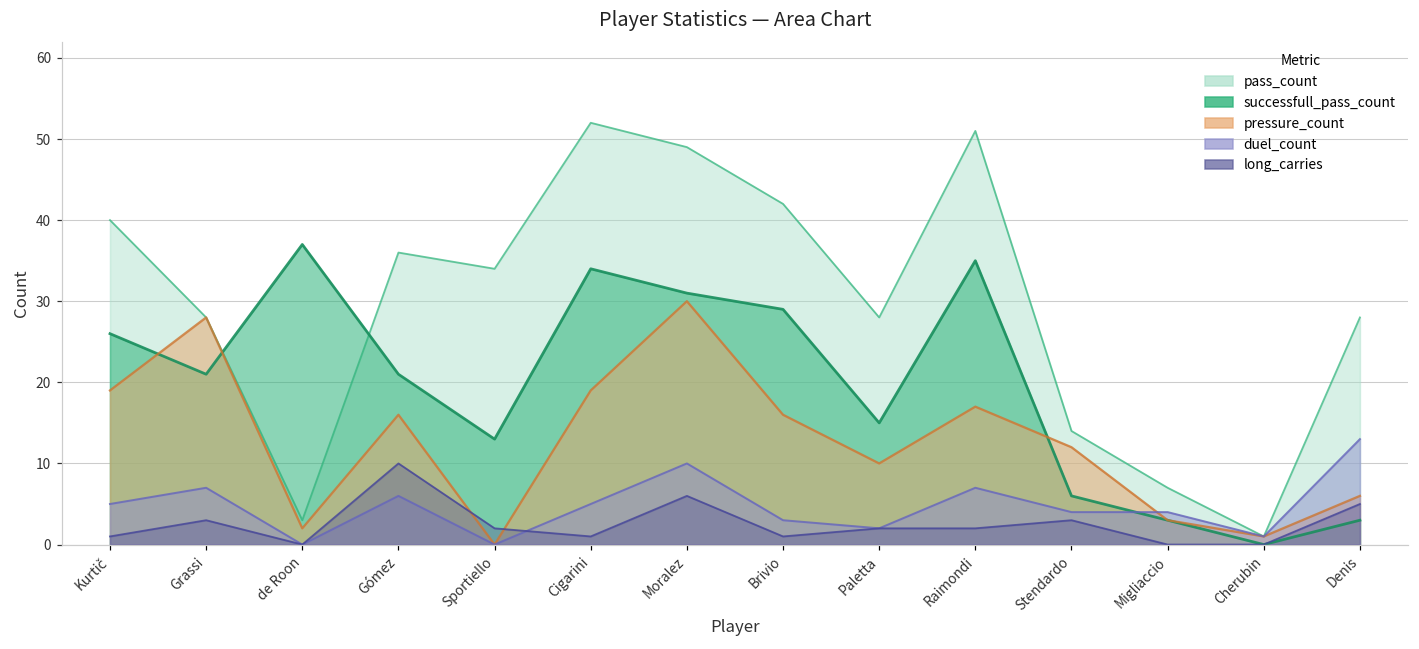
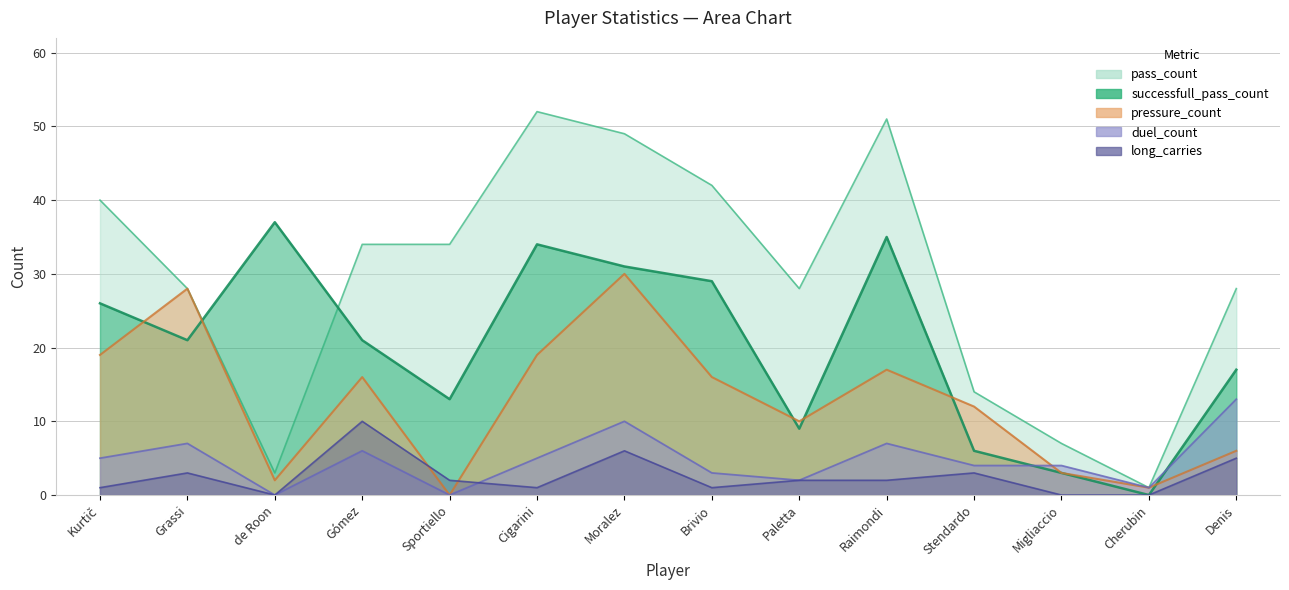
  {
    "pass_count": {
      "Kurtič": 40,
      "de Roon": 3,
-     "Gómez": 36,
+     "Gómez": 34,
      "Sportiello": 34,
      "Cigarini": 52,
      "Moralez": 49,
      "Brivio": 42,
      "Paletta": 28,
      "Raimondi": 51,
      "Stendardo": 14,
      "Migliaccio": 7,
      "Denis": 28
    },
    "successfull_pass_count": {
      "Kurtič": 26,
      "Grassi": 21,
      "de Roon": 37,
      "Gómez": 21,
      "Sportiello": 13,
      "Cigarini": 34,
      "Moralez": 31,
      "Brivio": 29,
-     "Paletta": 15,
+     "Paletta": 9,
      "Raimondi": 35,
      "Stendardo": 6,
-     "Denis": 3
+     "Denis": 17
    },
    "pressure_count": {
      "Kurtič": 19,
      "de Roon": 2,
      "Gómez": 16,
      "Cigarini": 19,
      "Moralez": 30,
      "Brivio": 16,
      "Paletta": 10,
      "Raimondi": 17,
      "Stendardo": 12,
      "Denis": 6
    }
  }
